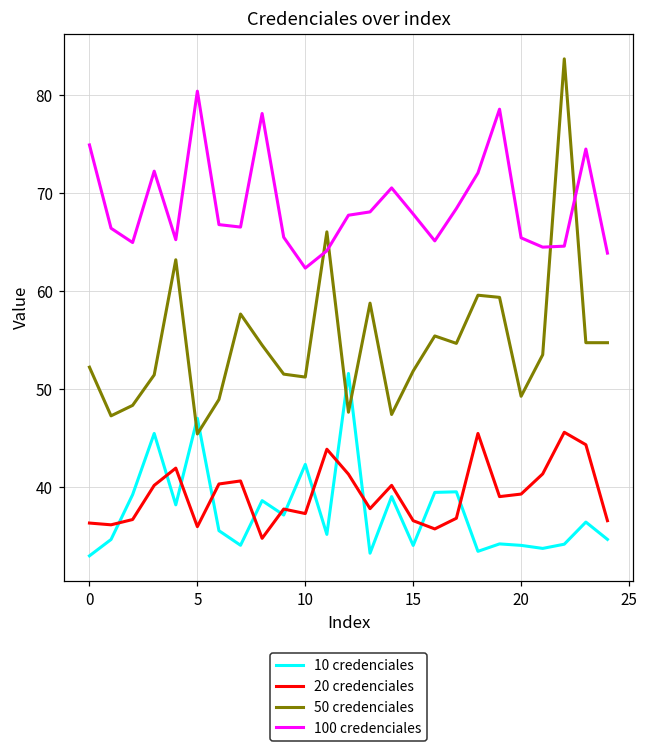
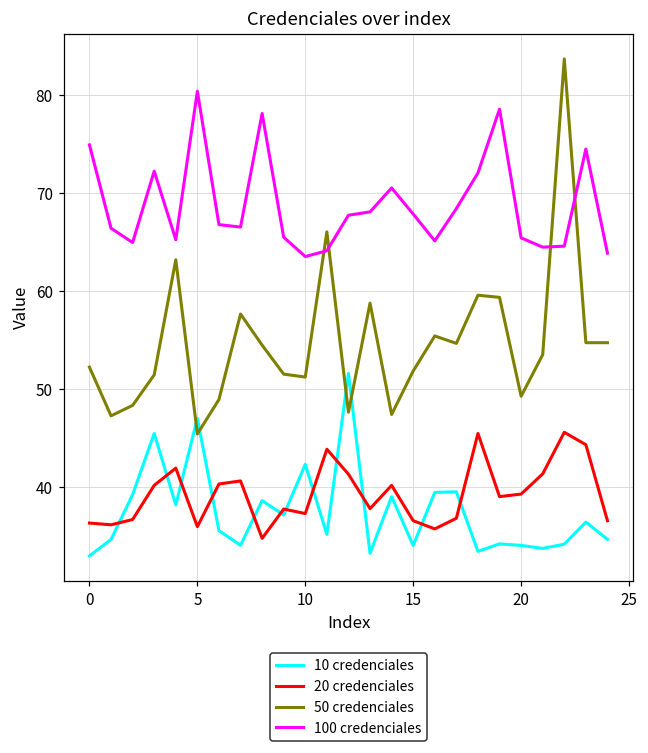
  {
    "10 credenciales": {
      "0": 33,
      "5": 47,
      "10": 42,
      "15": 34,
      "20": 34
    },
    "20 credenciales": {
      "0": 36,
      "5": 36,
      "10": 37,
      "15": 37,
      "20": 39
    },
    "50 credenciales": {
      "0": 52,
      "5": 45,
      "10": 51,
      "15": 52,
      "20": 49
    },
    "100 credenciales": {
      "0": 75,
      "5": 80,
-     "10": 62,
+     "10": 64,
      "15": 68,
      "20": 65
    }
  }
